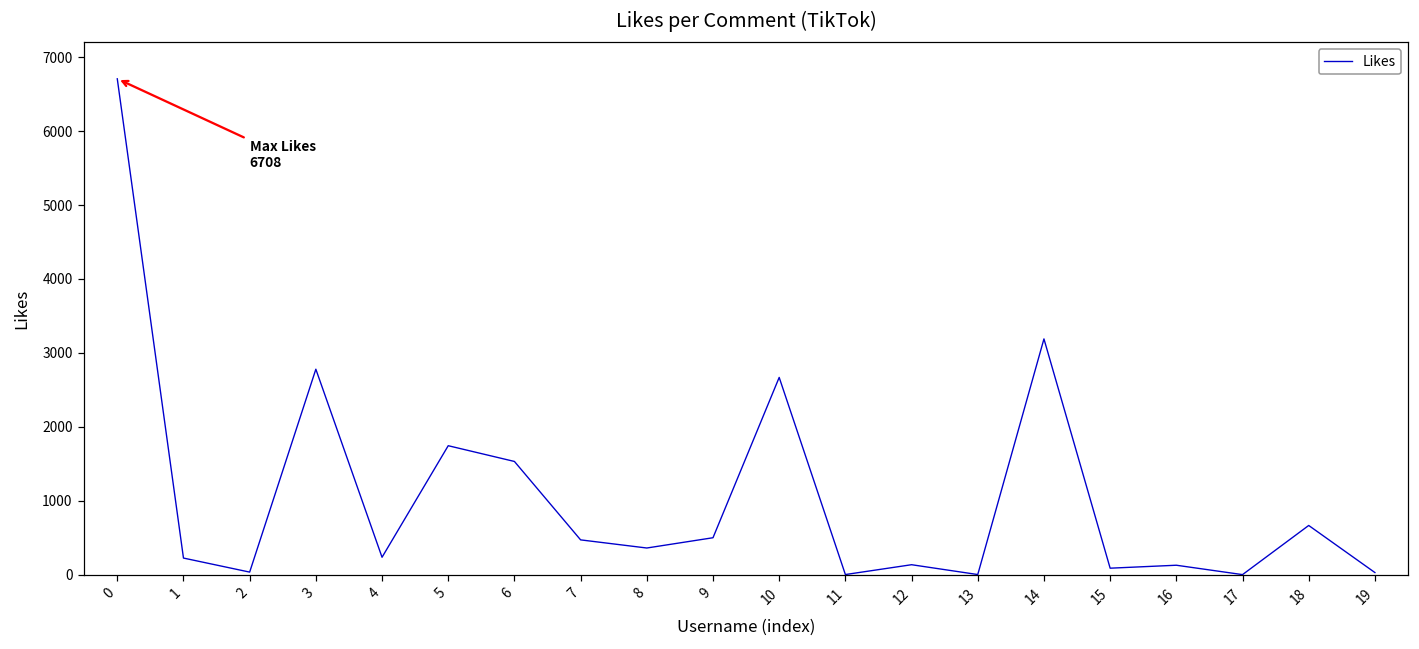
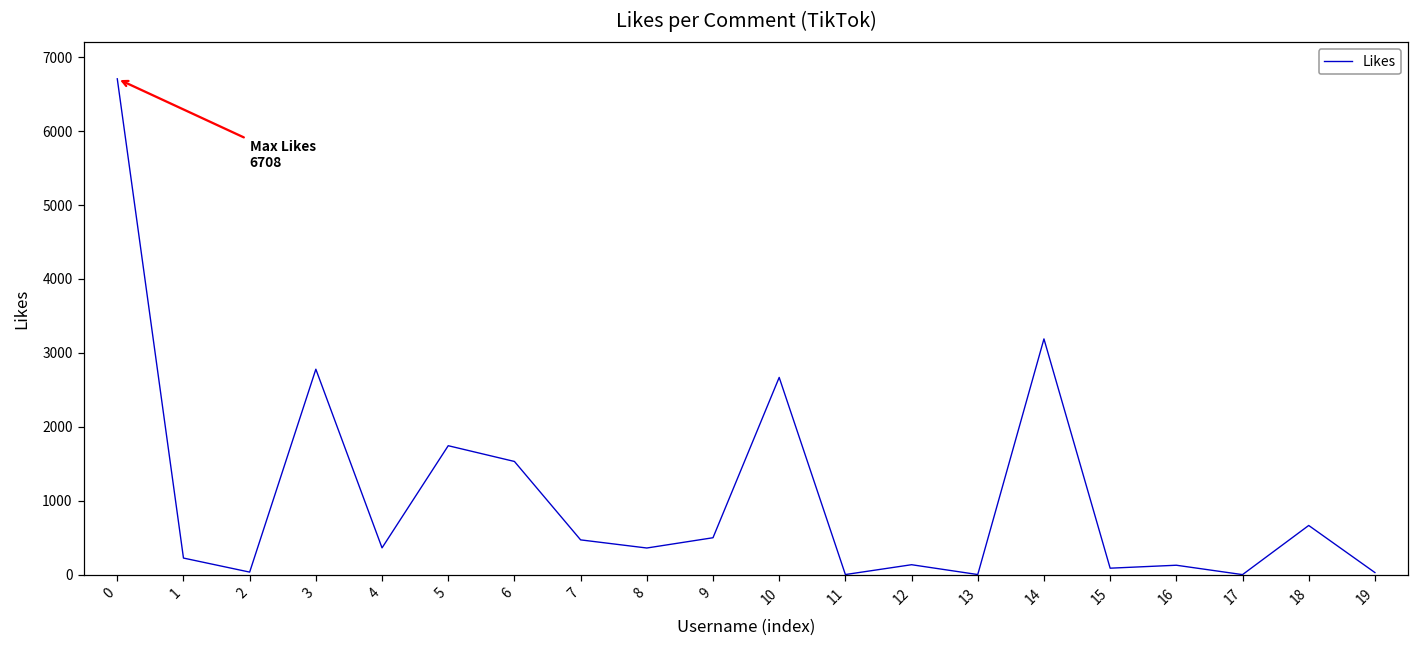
  {
    "1": 200,
    "2": 0,
    "3": 2800,
-   "4": 200,
+   "4": 400,
    "5": 1700,
    "6": 1500,
    "7": 500,
    "8": 400,
    "9": 500,
    "10": 2700,
    "11": 0,
    "12": 100,
    "13": 0,
    "14": 3200,
    "15": 100,
    "16": 100,
    "17": 0,
    "18": 700,
    "19": 0
  }
